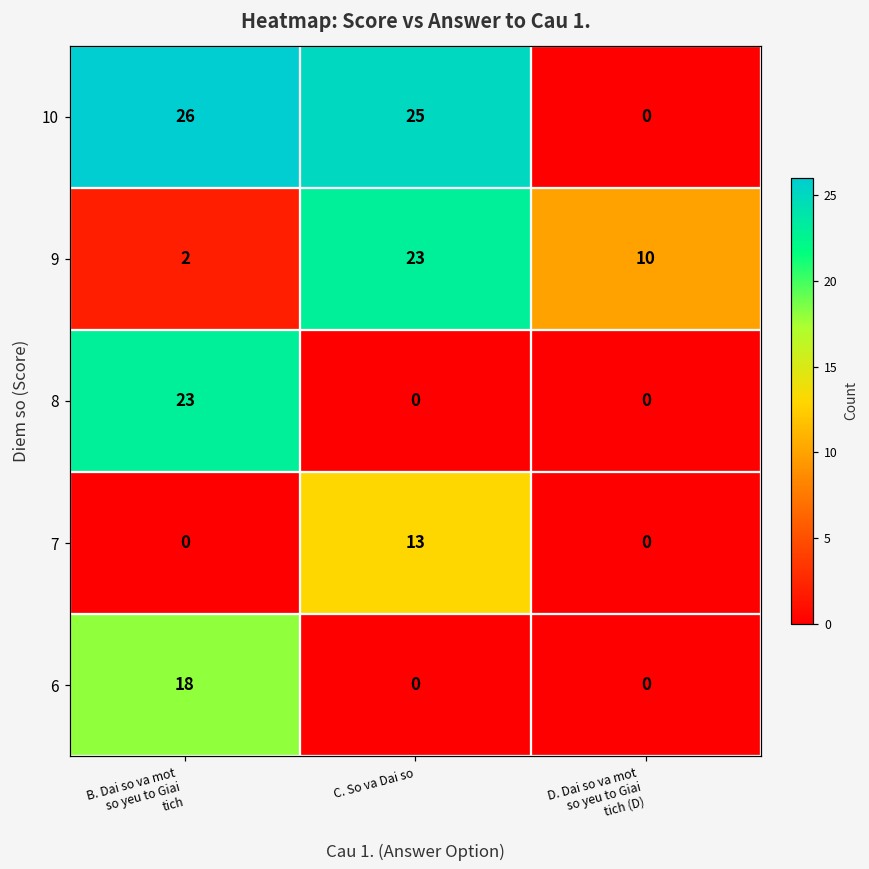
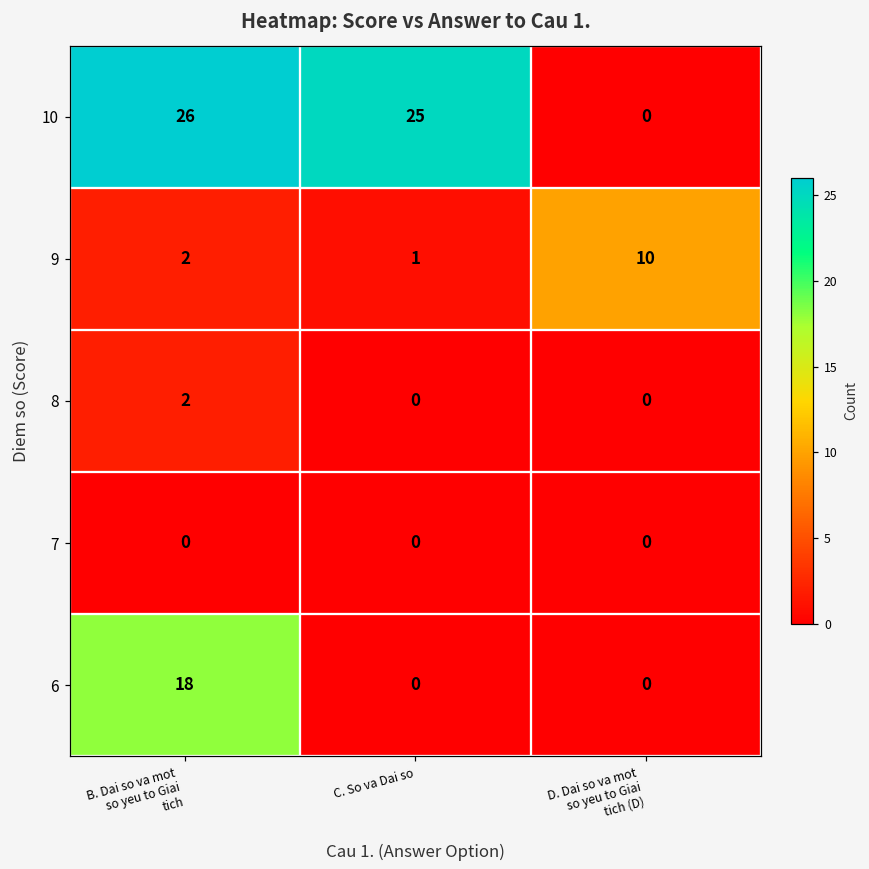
  {
    "10": {
      "B. Dai so va mot so yeu to Giai tich": 26,
      "C. So va Dai so": 25,
      "D. Dai so va mot so yeu to Giai tich (D)": 0
    },
    "9": {
      "B. Dai so va mot so yeu to Giai tich": 2,
-     "C. So va Dai so": 23,
+     "C. So va Dai so": 1,
      "D. Dai so va mot so yeu to Giai tich (D)": 10
    },
    "8": {
-     "B. Dai so va mot so yeu to Giai tich": 23,
+     "B. Dai so va mot so yeu to Giai tich": 2,
      "C. So va Dai so": 0,
      "D. Dai so va mot so yeu to Giai tich (D)": 0
    },
    "7": {
      "B. Dai so va mot so yeu to Giai tich": 0,
-     "C. So va Dai so": 13,
+     "C. So va Dai so": 0,
      "D. Dai so va mot so yeu to Giai tich (D)": 0
    },
    "6": {
      "B. Dai so va mot so yeu to Giai tich": 18,
      "C. So va Dai so": 0,
      "D. Dai so va mot so yeu to Giai tich (D)": 0
    }
  }
